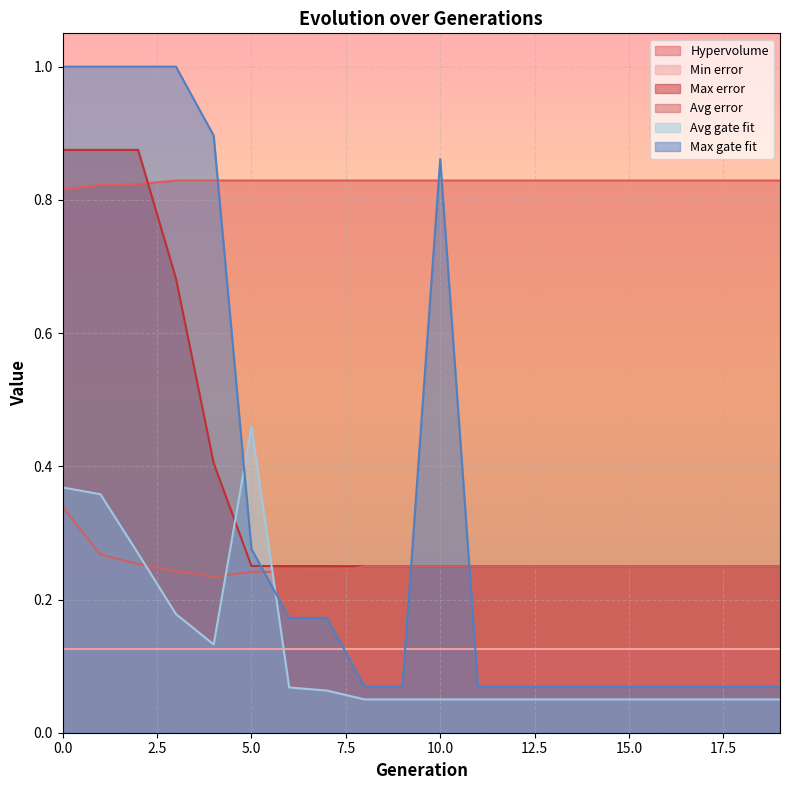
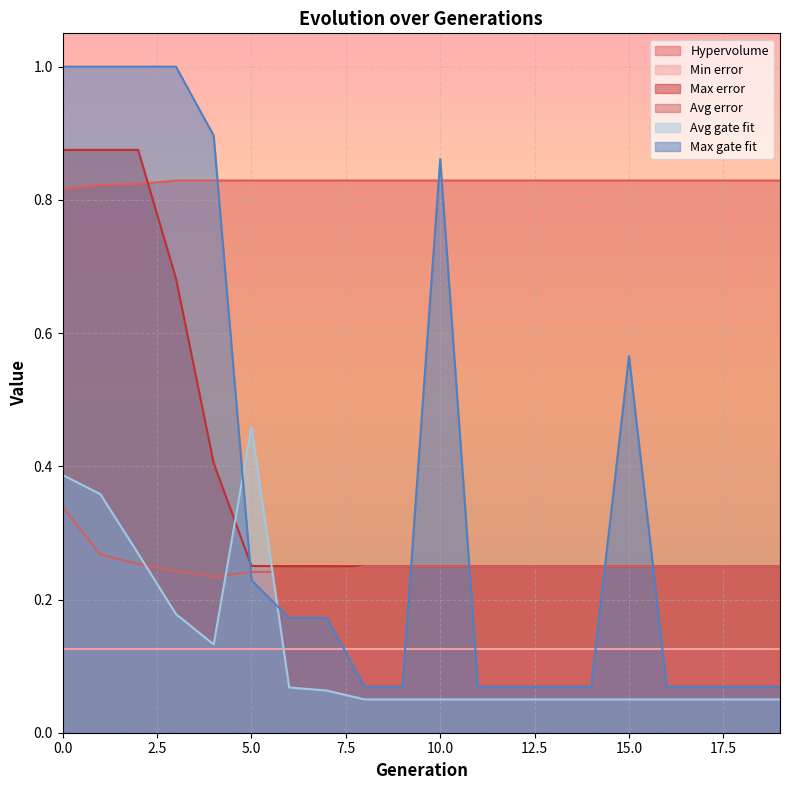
  {
    "Min error": {
      "0.0": 0.13,
      "5.0": 0.13,
      "10.0": 0.13,
      "15.0": 0.13
    },
    "Avg gate fit": {
-     "0.0": 0.37,
+     "0.0": 0.39,
      "5.0": 0.46,
      "10.0": 0.05,
      "15.0": 0.05
    },
    "Max gate fit": {
      "0.0": 1.00,
-     "5.0": 0.28,
+     "5.0": 0.23,
      "10.0": 0.86,
-     "15.0": 0.07
+     "15.0": 0.57
    }
  }
